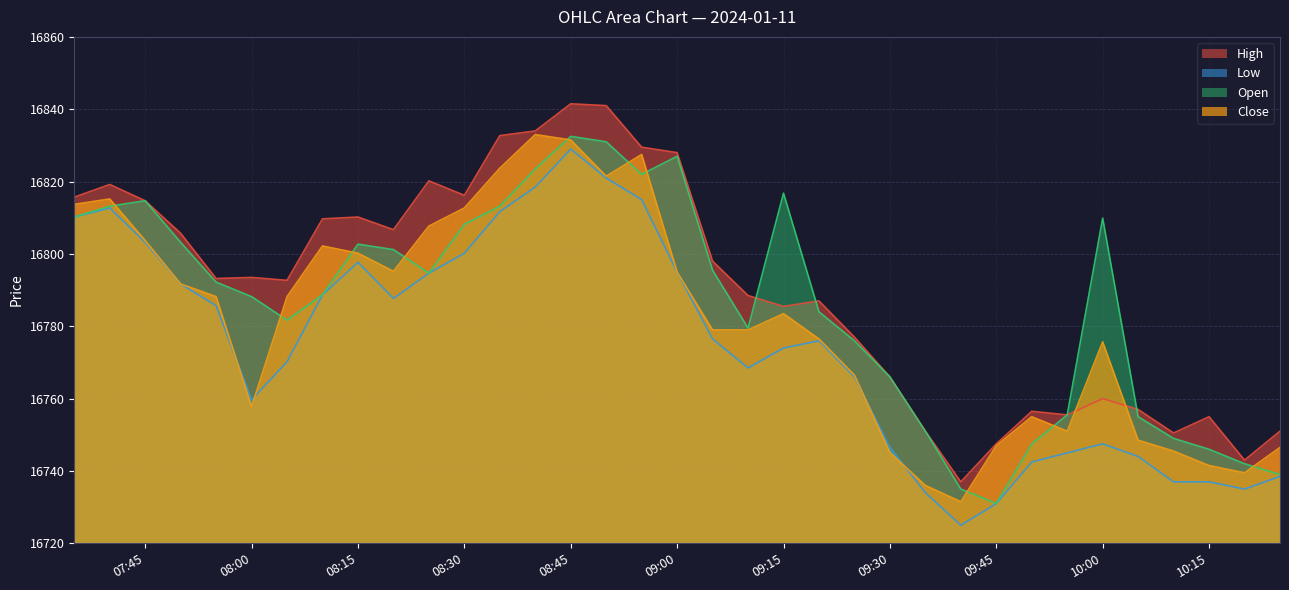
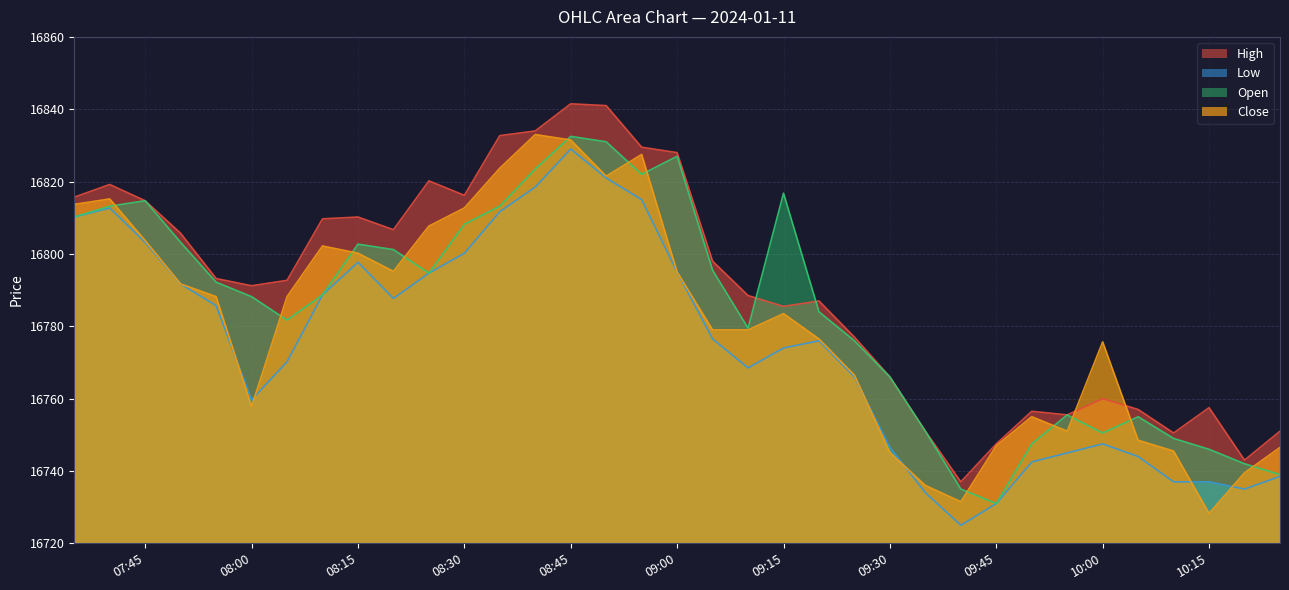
  {
    "High": {
-     "08:00": 16794,
+     "08:00": 16791,
      "08:15": 16810,
      "08:30": 16816,
      "08:45": 16842,
      "09:00": 16828,
      "09:15": 16786,
      "10:00": 16760,
-     "10:15": 16755
+     "10:15": 16758
    },
    "Low": {
      "08:00": 16760,
      "08:15": 16798,
      "08:30": 16800,
      "08:45": 16829,
      "09:15": 16774,
      "09:30": 16747,
      "10:00": 16748,
      "10:15": 16737
    },
    "Open": {
      "08:00": 16788,
      "08:15": 16803,
      "08:30": 16808,
      "08:45": 16833,
      "09:00": 16827,
      "09:15": 16817,
-     "10:00": 16810,
+     "10:00": 16751,
      "10:15": 16746
    },
    "Close": {
      "08:00": 16758,
      "08:15": 16800,
      "08:30": 16813,
      "08:45": 16832,
      "09:15": 16784,
      "09:30": 16745,
      "10:00": 16776,
-     "10:15": 16742
+     "10:15": 16728
    }
  }
